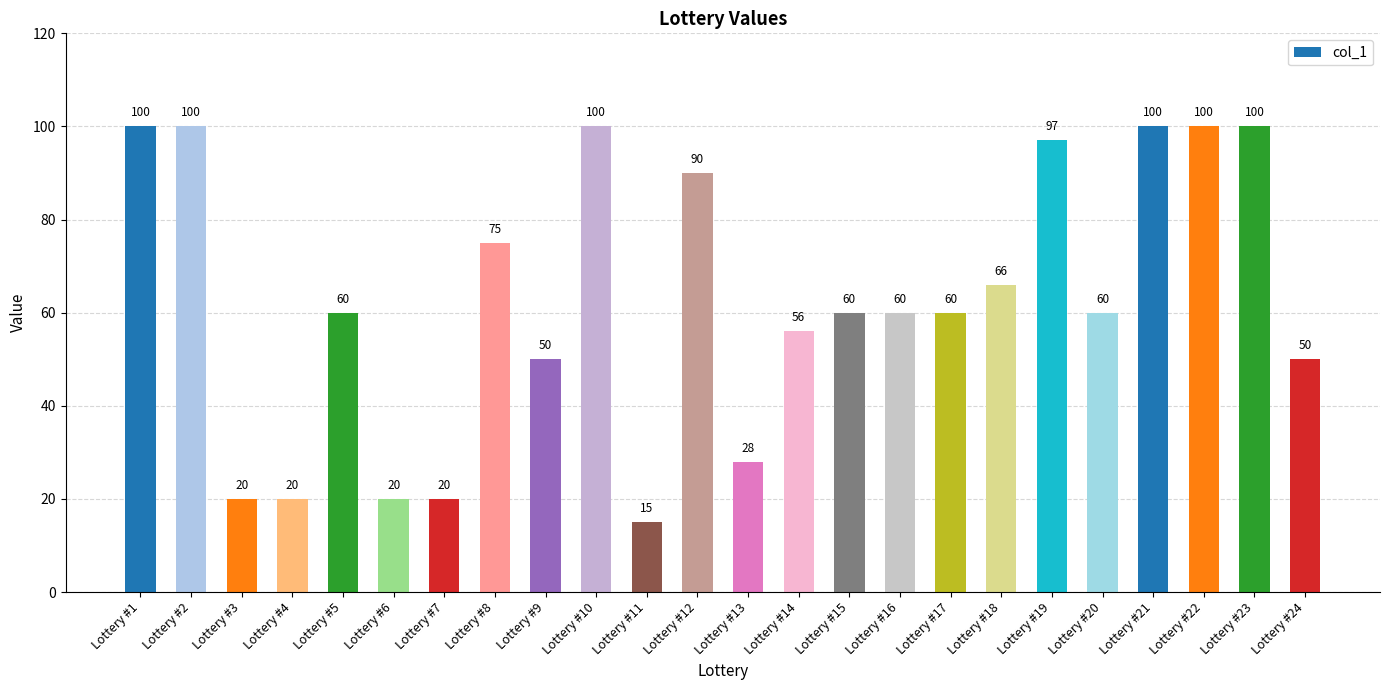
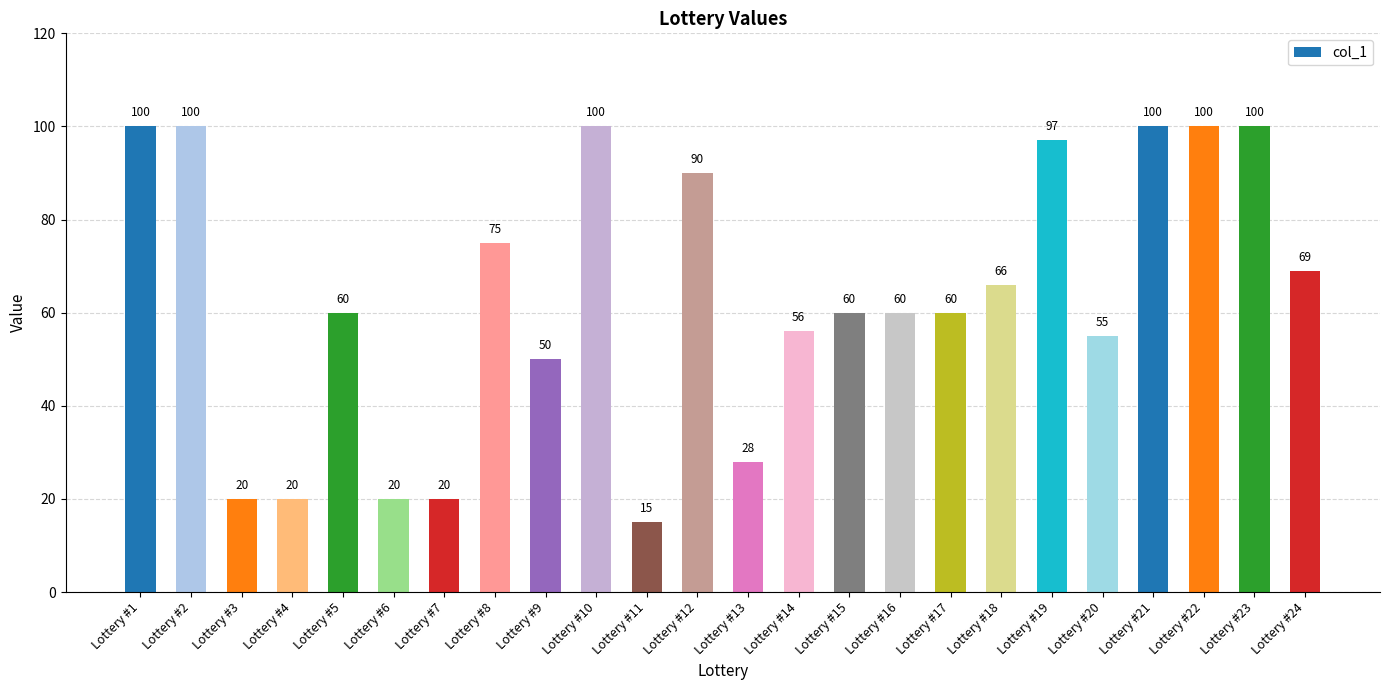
  {
    "Lottery #1": 100,
    "Lottery #2": 100,
    "Lottery #3": 20,
    "Lottery #4": 20,
    "Lottery #5": 60,
    "Lottery #6": 20,
    "Lottery #7": 20,
    "Lottery #8": 75,
    "Lottery #9": 50,
    "Lottery #10": 100,
    "Lottery #11": 15,
    "Lottery #12": 90,
    "Lottery #13": 28,
    "Lottery #14": 56,
    "Lottery #15": 60,
    "Lottery #16": 60,
    "Lottery #17": 60,
    "Lottery #18": 66,
    "Lottery #19": 97,
-   "Lottery #20": 60,
+   "Lottery #20": 55,
    "Lottery #21": 100,
    "Lottery #22": 100,
    "Lottery #23": 100,
-   "Lottery #24": 50
+   "Lottery #24": 69
  }
